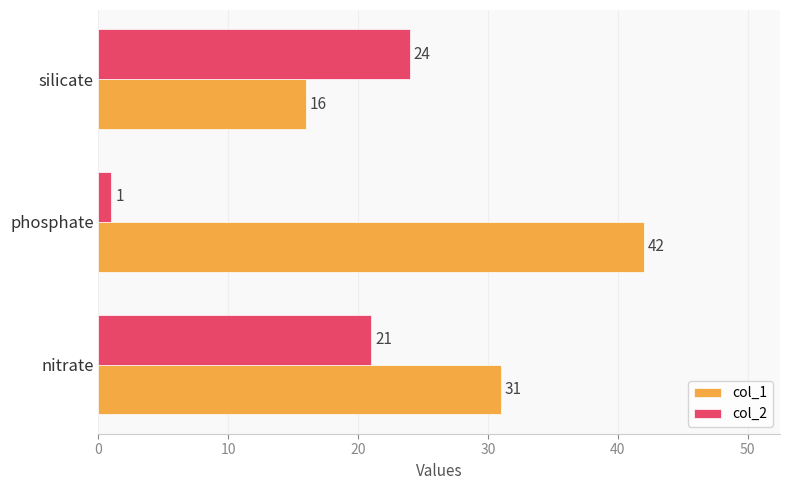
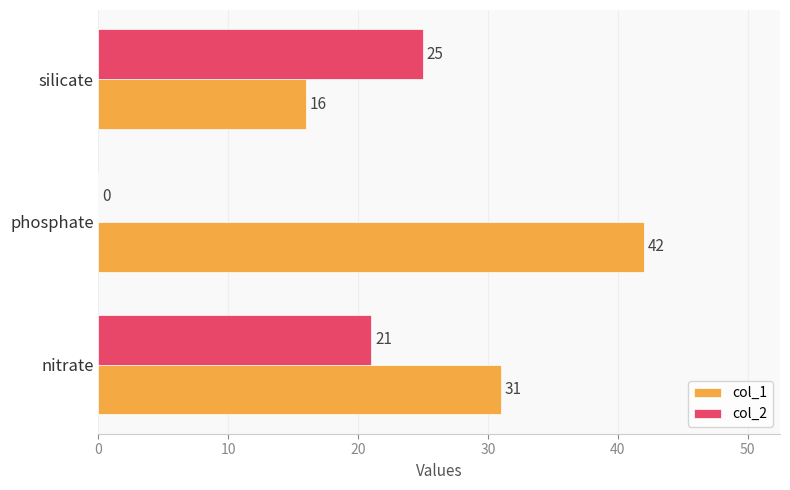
  {
    "col_1": {
      "silicate": 16,
      "phosphate": 42,
      "nitrate": 31
    },
    "col_2": {
-     "silicate": 24,
-     "phosphate": 1,
+     "silicate": 25,
+     "phosphate": 0,
      "nitrate": 21
    }
  }
